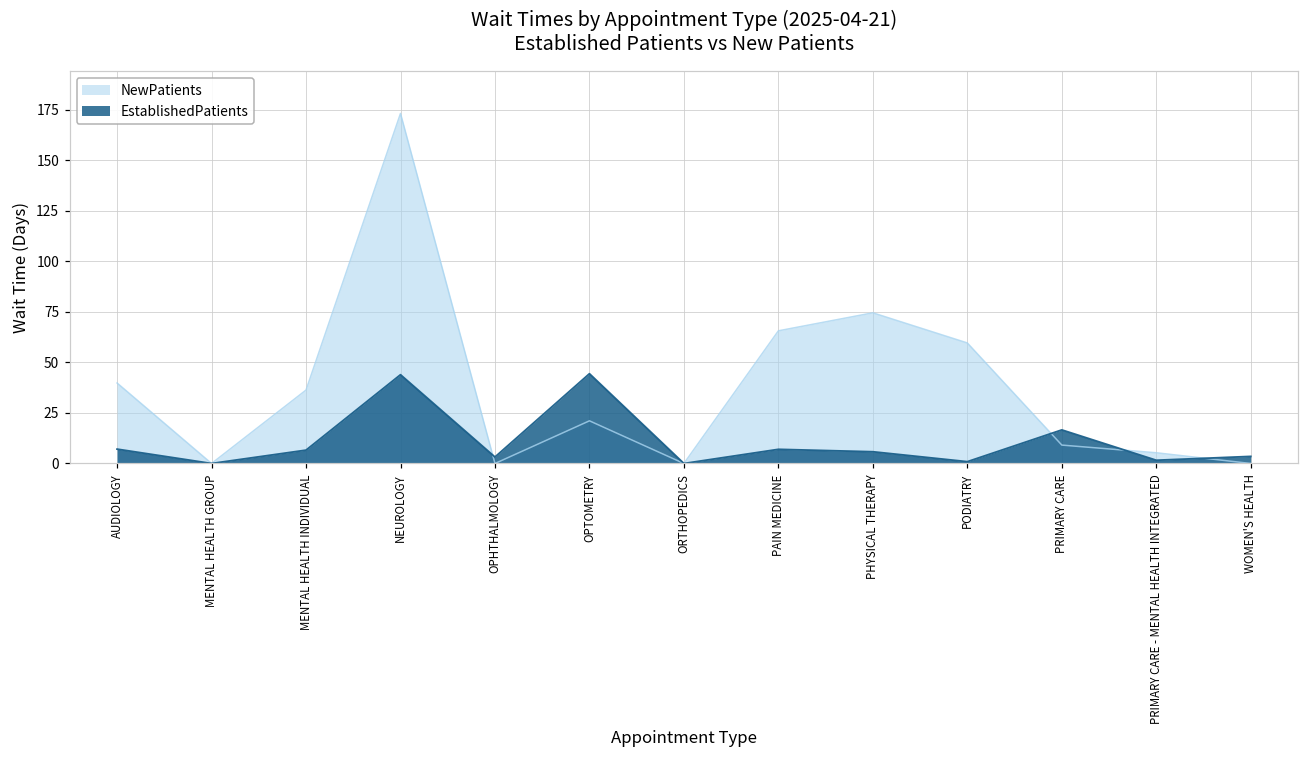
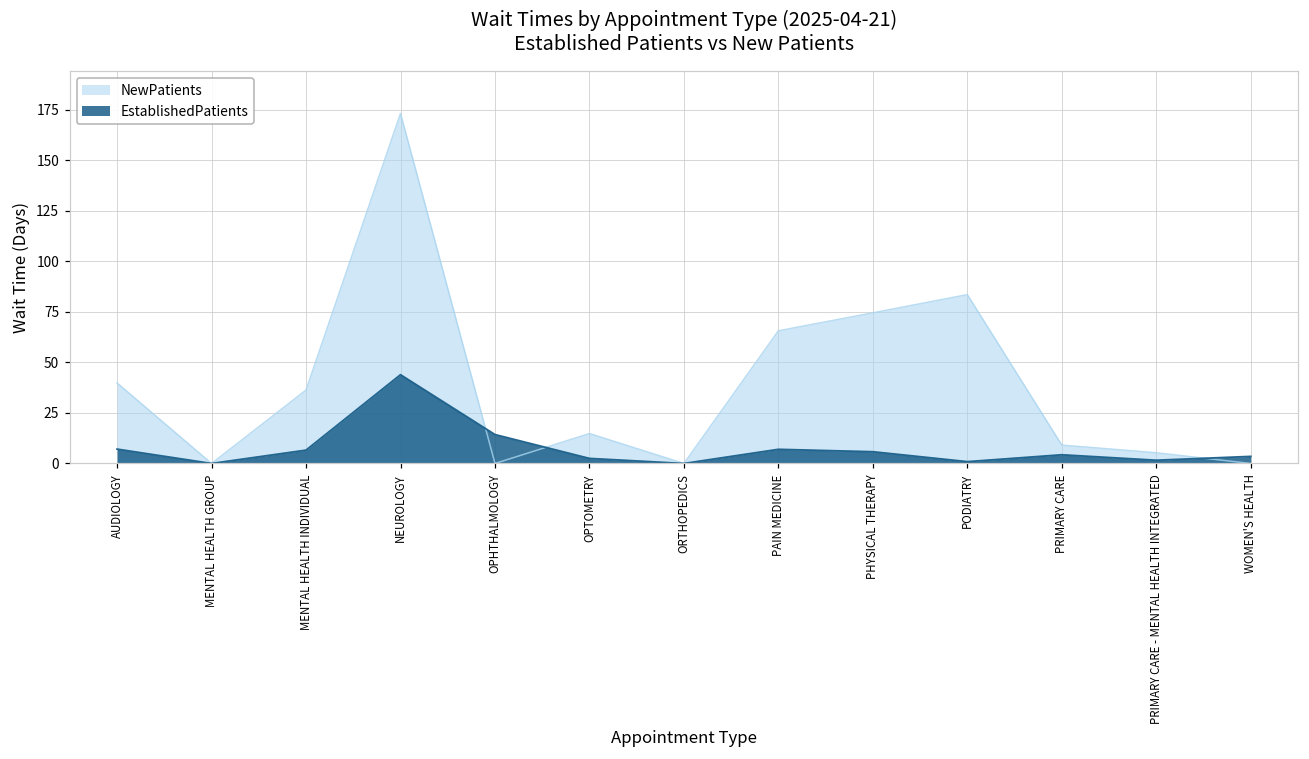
  {
    "NewPatients": {
      "AUDIOLOGY": 40,
      "MENTAL HEALTH INDIVIDUAL": 36,
      "NEUROLOGY": 173,
      "OPHTHALMOLOGY": 0,
-     "OPTOMETRY": 21,
+     "OPTOMETRY": 15,
      "PAIN MEDICINE": 66,
      "PHYSICAL THERAPY": 75,
-     "PODIATRY": 60,
+     "PODIATRY": 84,
      "PRIMARY CARE": 9,
      "PRIMARY CARE - MENTAL HEALTH INTEGRATED": 5,
      "WOMEN'S HEALTH": 0
    },
    "EstablishedPatients": {
      "AUDIOLOGY": 7,
      "MENTAL HEALTH INDIVIDUAL": 7,
      "NEUROLOGY": 44,
-     "OPHTHALMOLOGY": 3,
-     "OPTOMETRY": 44,
+     "OPHTHALMOLOGY": 14,
+     "OPTOMETRY": 3,
      "PAIN MEDICINE": 7,
      "PHYSICAL THERAPY": 6,
      "PODIATRY": 1,
-     "PRIMARY CARE": 17,
+     "PRIMARY CARE": 4,
      "PRIMARY CARE - MENTAL HEALTH INTEGRATED": 2,
      "WOMEN'S HEALTH": 4
    }
  }
